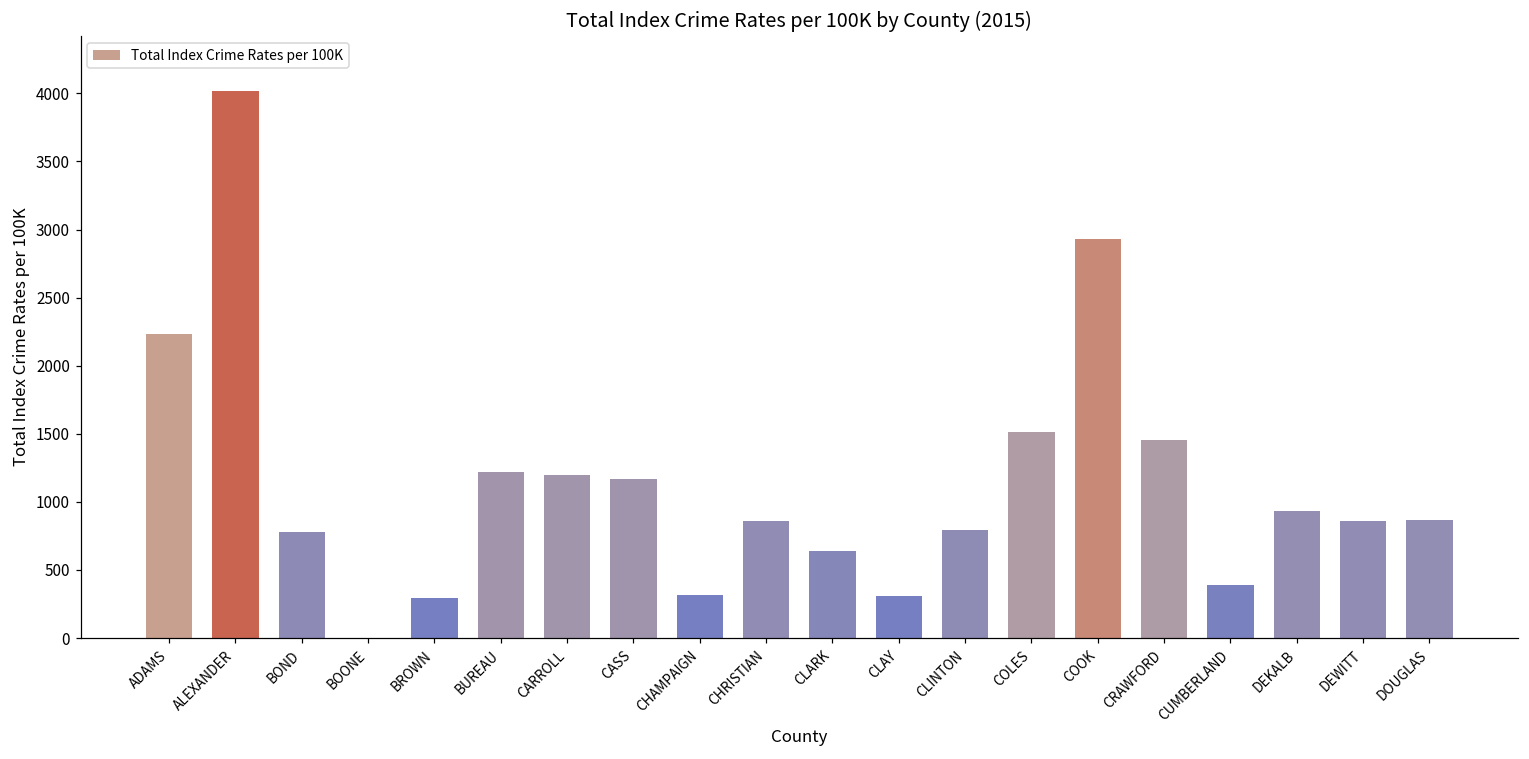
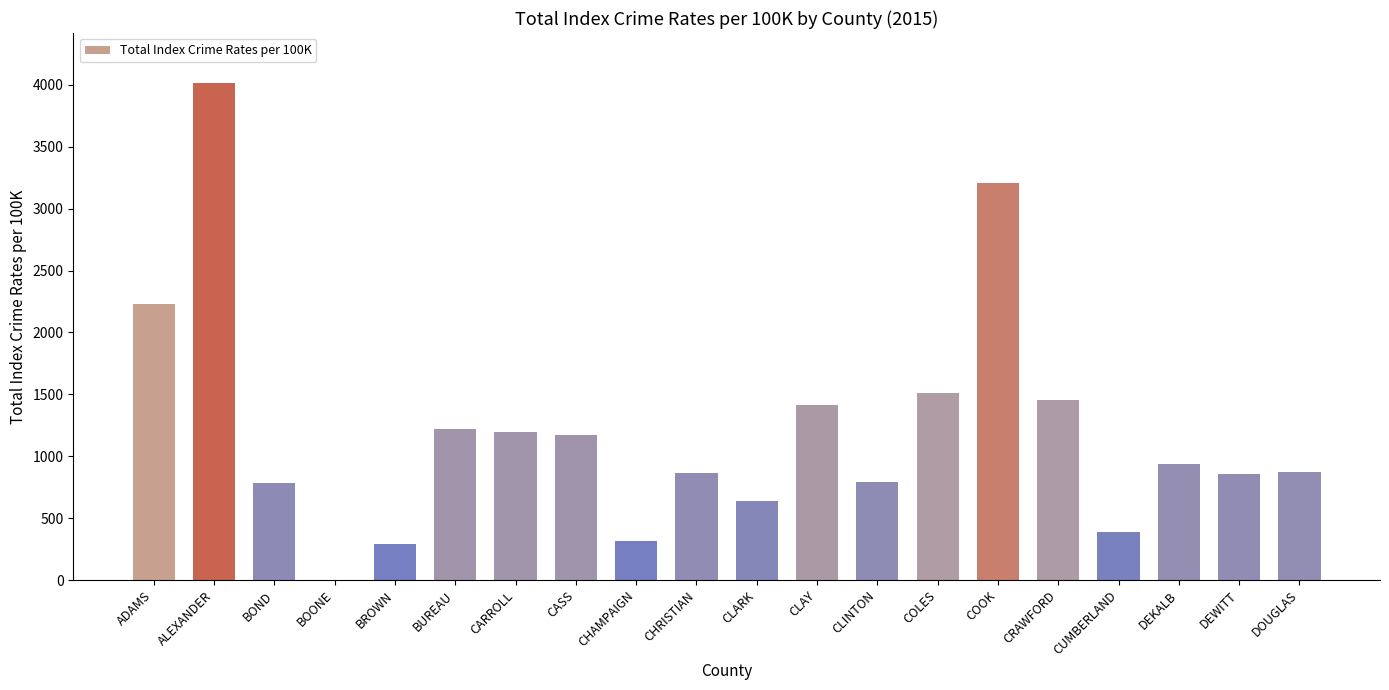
  {
    "ADAMS": 2230,
    "ALEXANDER": 4020,
    "BOND": 780,
    "BROWN": 290,
    "BUREAU": 1220,
    "CARROLL": 1200,
    "CASS": 1170,
    "CHAMPAIGN": 310,
    "CHRISTIAN": 860,
    "CLARK": 640,
-   "CLAY": 310,
+   "CLAY": 1410,
    "CLINTON": 790,
    "COLES": 1510,
-   "COOK": 2930,
+   "COOK": 3210,
    "CRAWFORD": 1450,
    "CUMBERLAND": 390,
    "DEKALB": 930,
    "DEWITT": 860,
    "DOUGLAS": 870
  }
